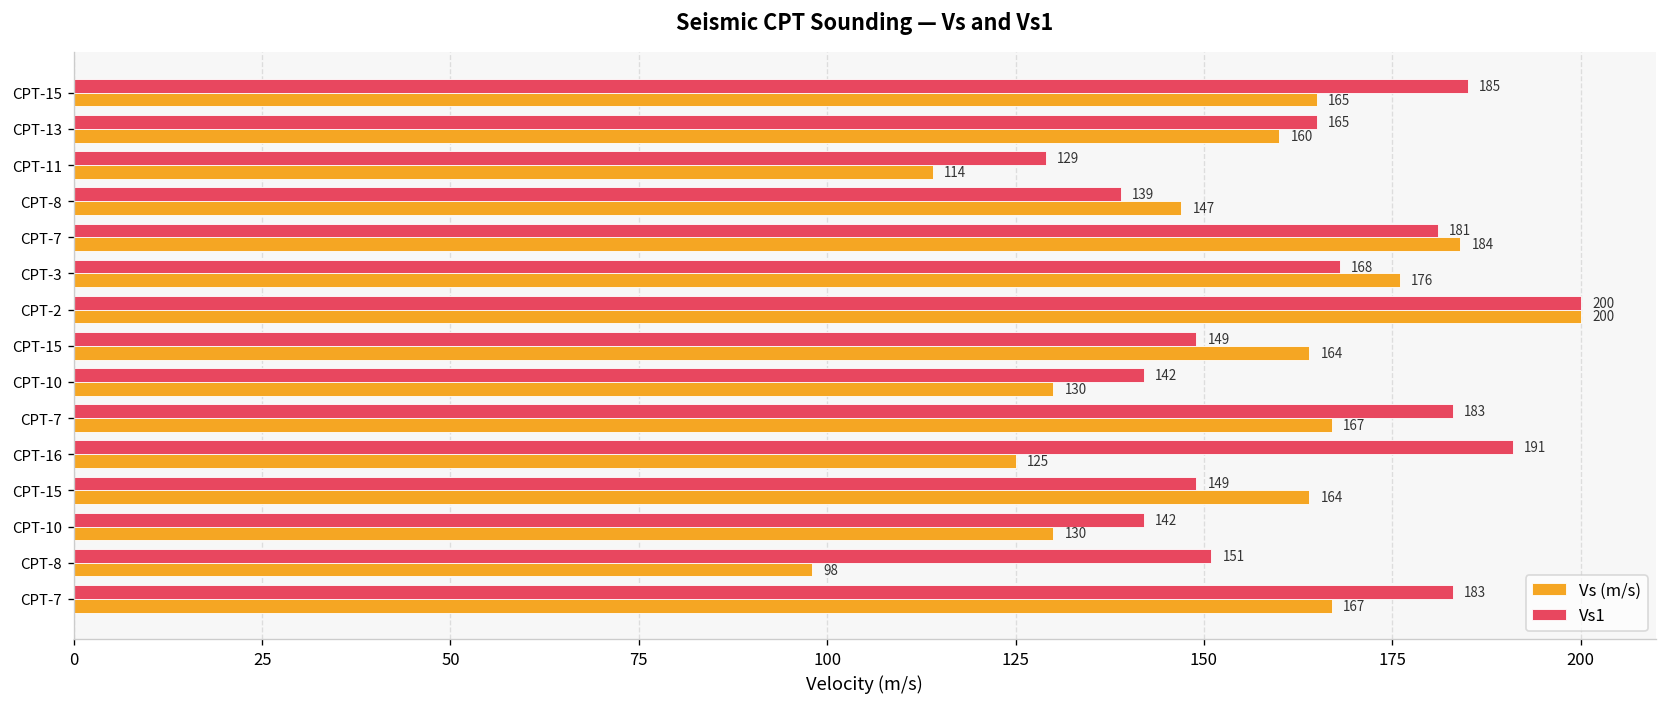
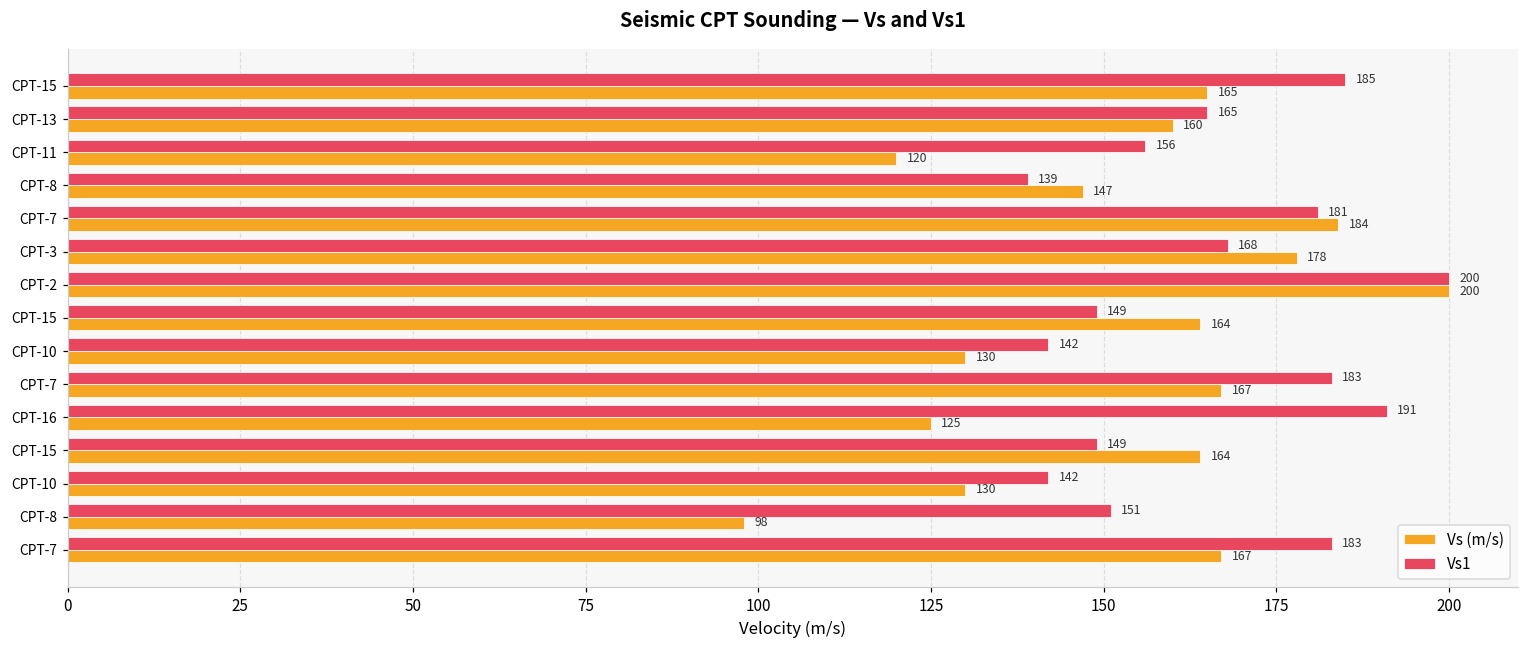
  {
    "Vs (m/s)": {
      "CPT-13": 160,
-     "CPT-11": 114,
-     "CPT-3": 176,
+     "CPT-11": 120,
+     "CPT-3": 178,
      "CPT-2": 200,
      "CPT-16": 125
    },
    "Vs1": {
      "CPT-13": 165,
-     "CPT-11": 129,
+     "CPT-11": 156,
      "CPT-3": 168,
      "CPT-2": 200,
      "CPT-16": 191
    }
  }
